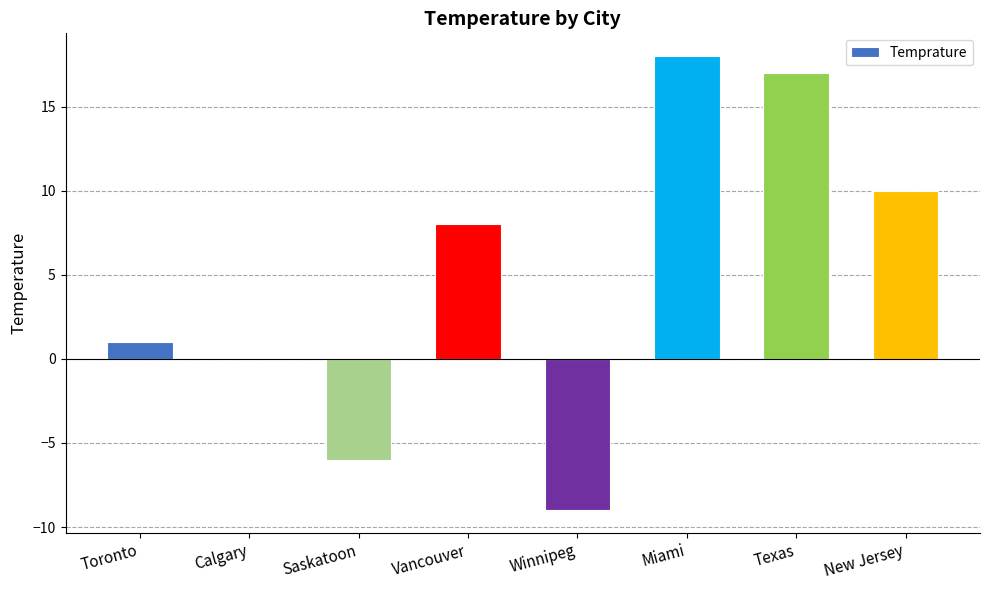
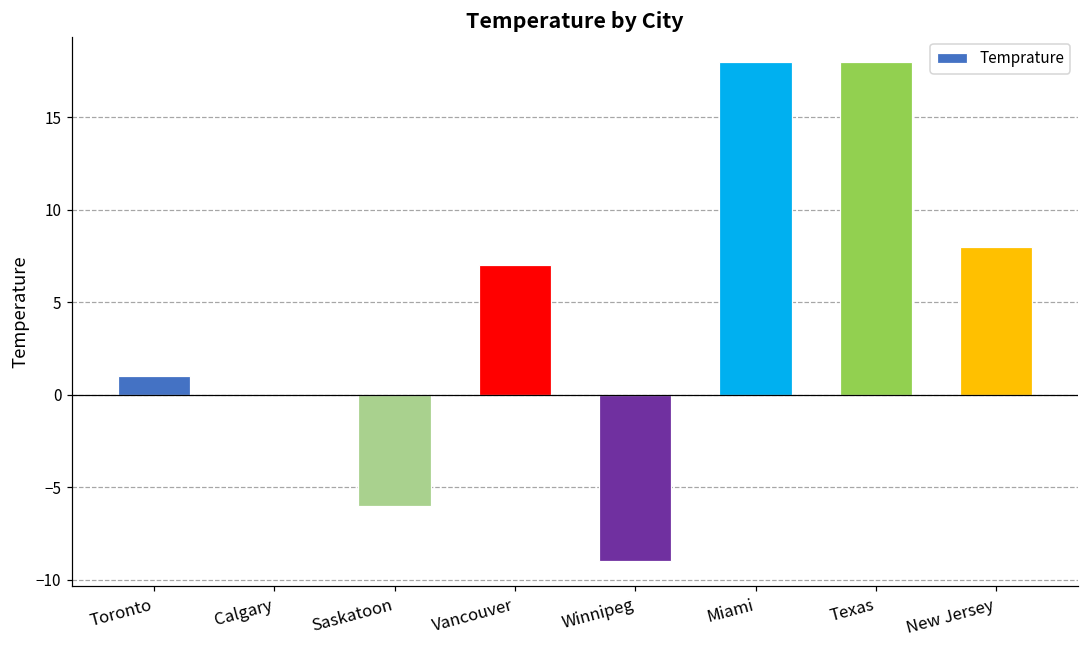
  {
    "Toronto": 1,
    "Calgary": 0,
    "Saskatoon": -6,
-   "Vancouver": 8,
+   "Vancouver": 7,
    "Winnipeg": -9,
    "Miami": 18,
-   "Texas": 17,
-   "New Jersey": 10
+   "Texas": 18,
+   "New Jersey": 8
  }
